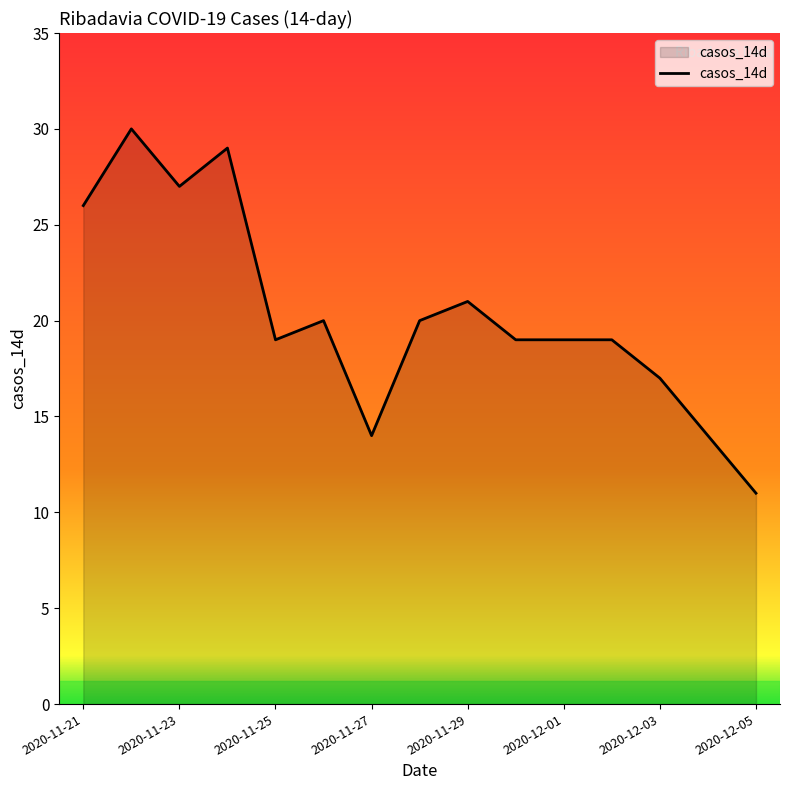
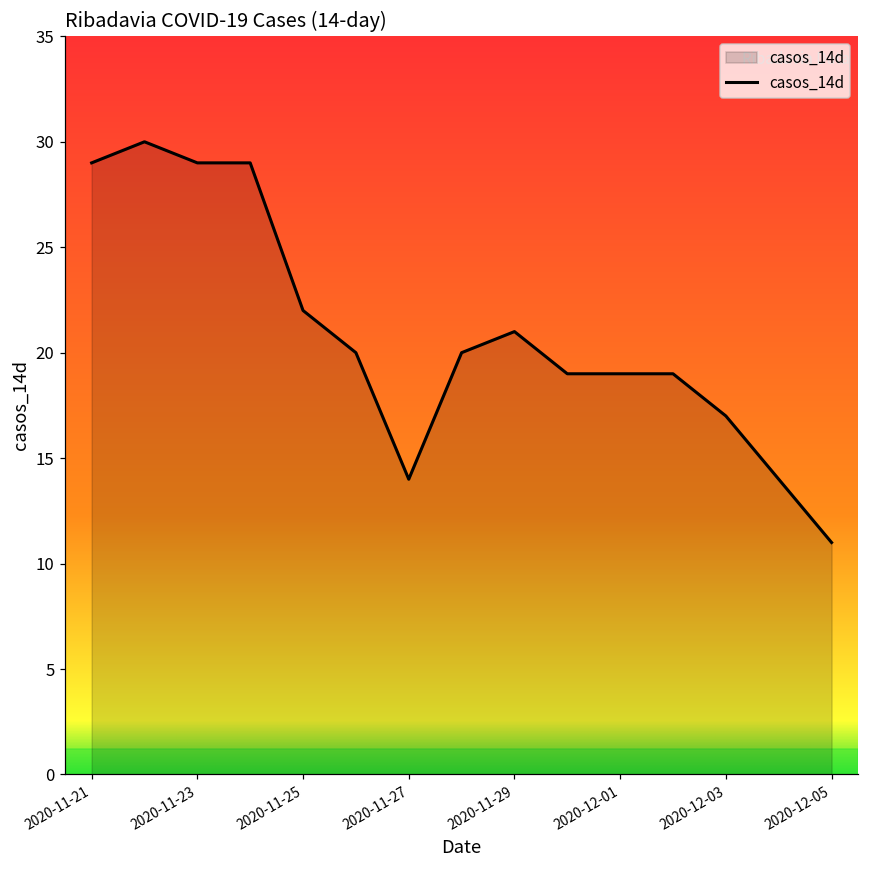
  {
-   "2020-11-21": 26,
-   "2020-11-23": 27,
-   "2020-11-25": 19,
+   "2020-11-21": 29,
+   "2020-11-23": 29,
+   "2020-11-25": 22,
    "2020-11-27": 14,
    "2020-11-29": 21,
    "2020-12-01": 19,
    "2020-12-03": 17,
    "2020-12-05": 11
  }
